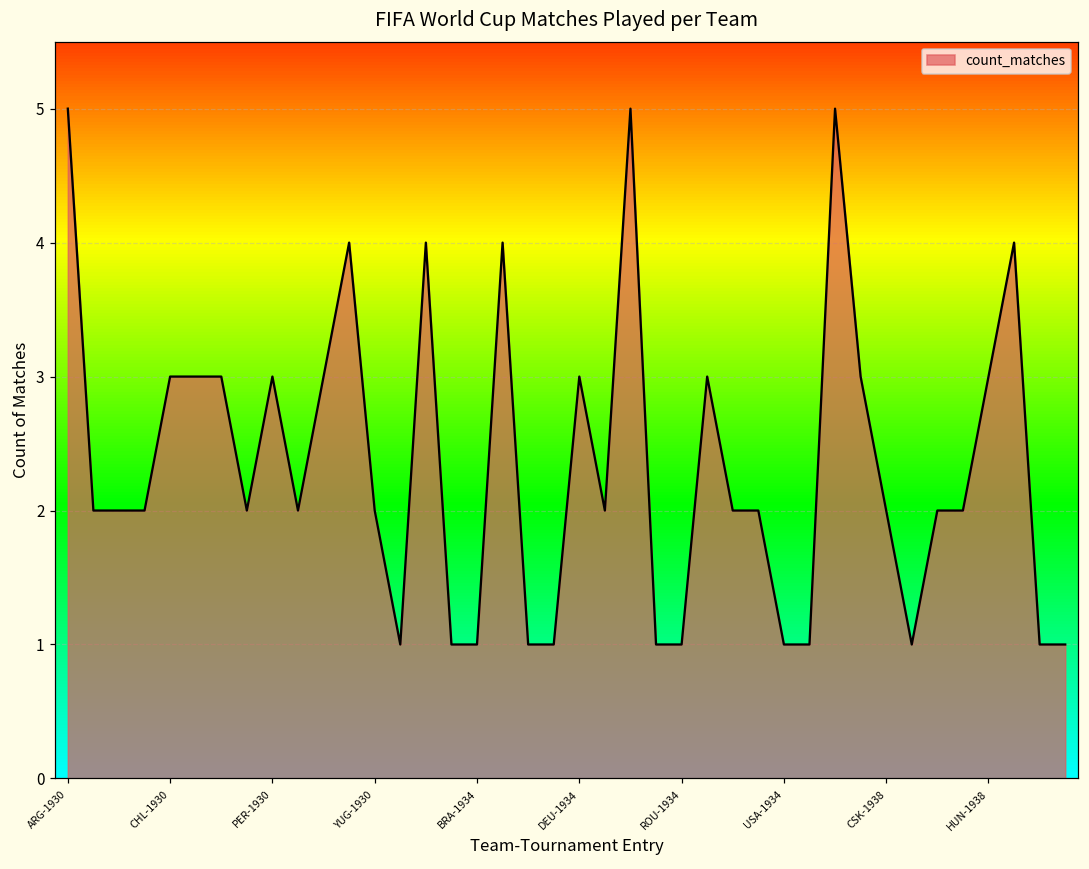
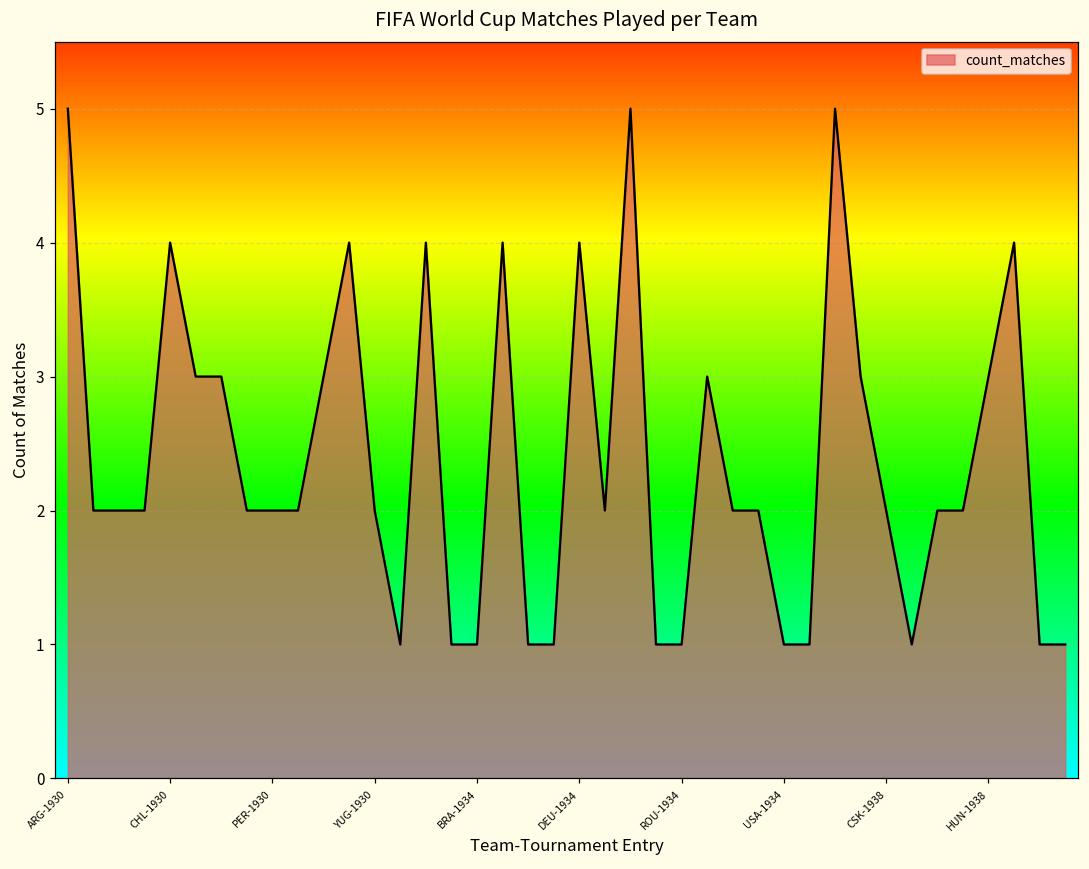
  {
    "ARG-1930": 5,
-   "CHL-1930": 3,
-   "PER-1930": 3,
+   "CHL-1930": 4,
+   "PER-1930": 2,
    "YUG-1930": 2,
    "BRA-1934": 1,
-   "DEU-1934": 3,
+   "DEU-1934": 4,
    "ROU-1934": 1,
    "USA-1934": 1,
    "CSK-1938": 2,
    "HUN-1938": 3
  }
